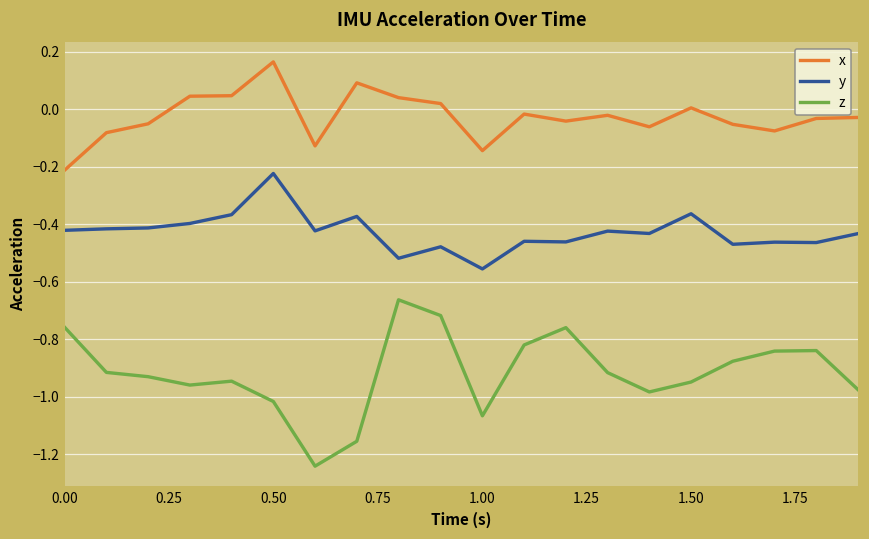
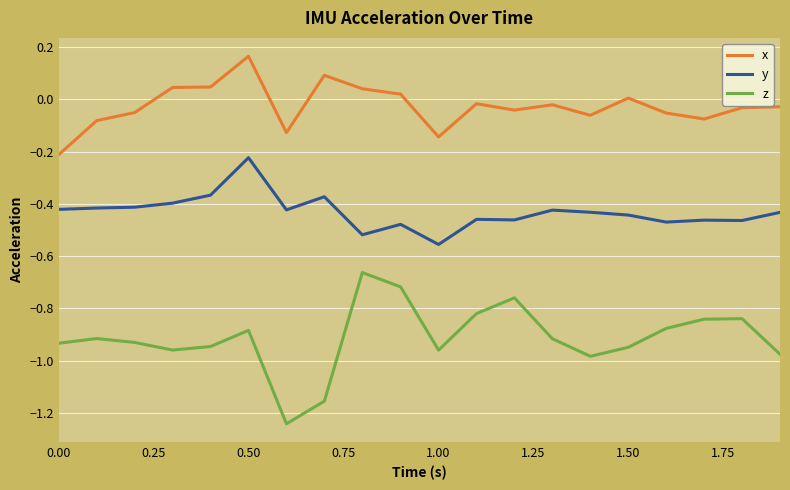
  {
    "x": {
      "0.00": -0.21,
      "0.50": 0.16,
      "1.00": -0.14,
      "1.50": 0.00
    },
    "y": {
      "0.00": -0.42,
      "0.50": -0.22,
      "1.00": -0.56,
-     "1.50": -0.36
+     "1.50": -0.44
    },
    "z": {
-     "0.00": -0.76,
-     "0.50": -1.02,
-     "1.00": -1.07,
+     "0.00": -0.93,
+     "0.50": -0.88,
+     "1.00": -0.96,
      "1.50": -0.95
    }
  }
